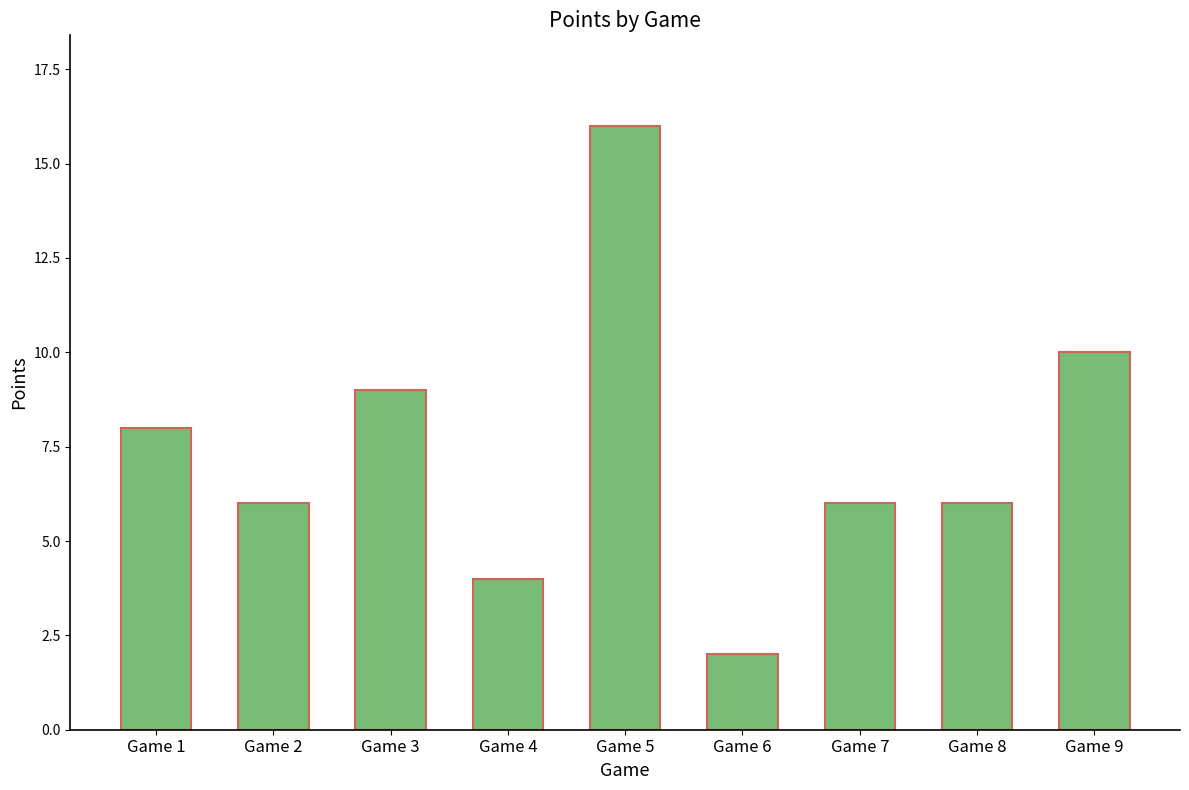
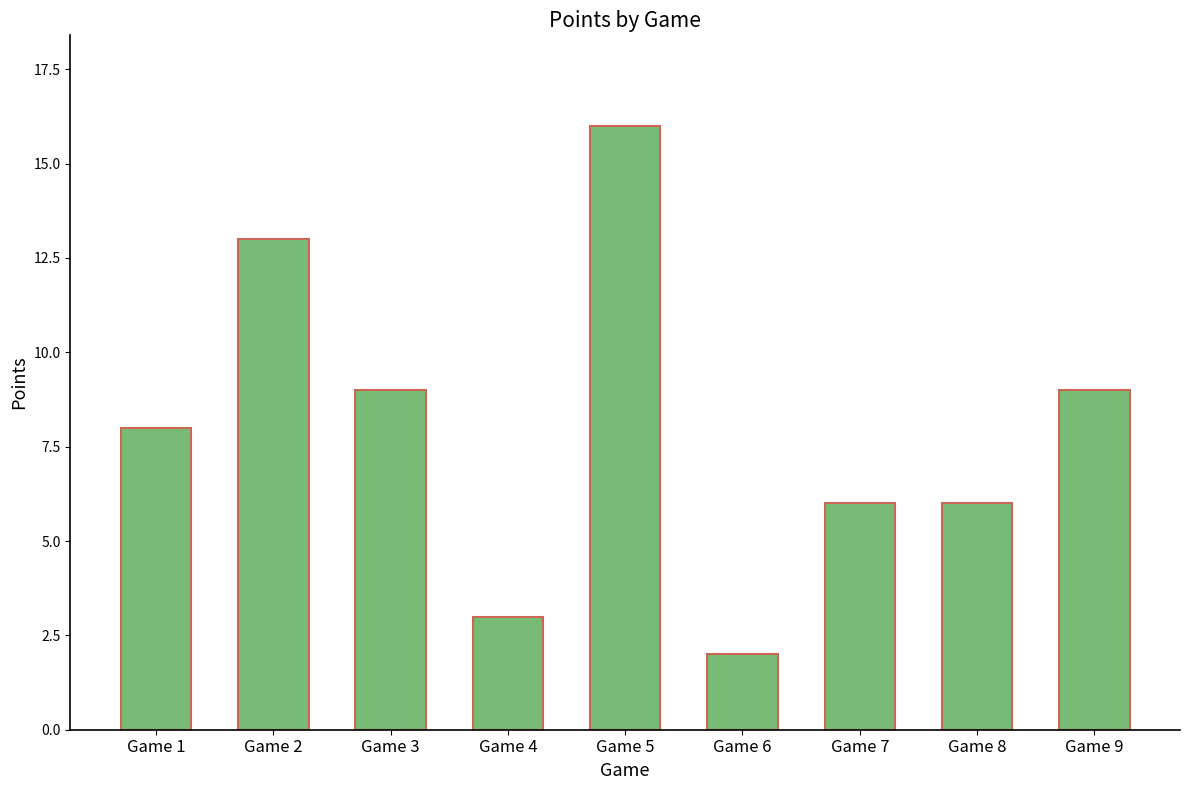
  {
    "Game 1": 8,
-   "Game 2": 6,
+   "Game 2": 13,
    "Game 3": 9,
-   "Game 4": 4,
+   "Game 4": 3,
    "Game 5": 16,
    "Game 6": 2,
    "Game 7": 6,
    "Game 8": 6,
-   "Game 9": 10
+   "Game 9": 9
  }
